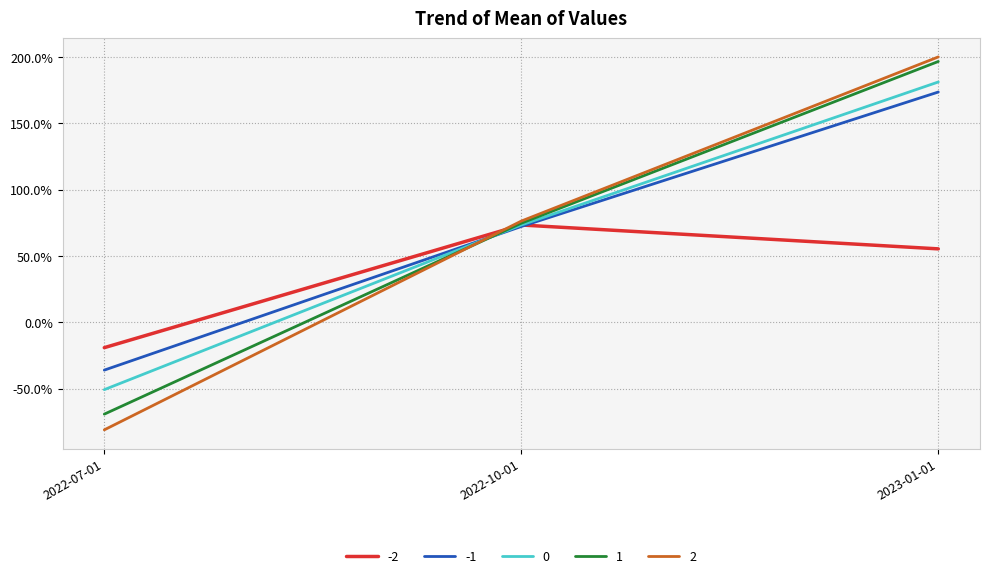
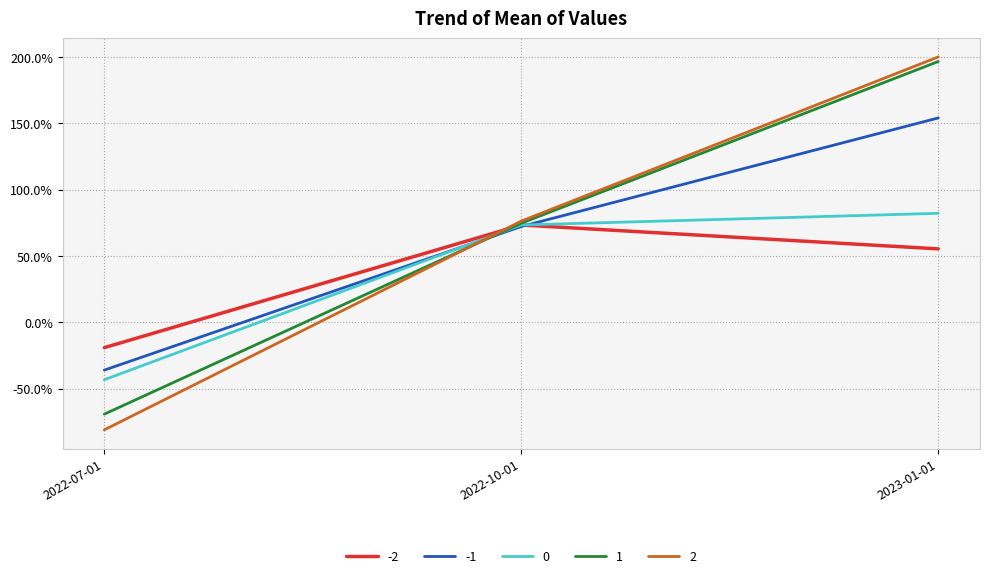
  {
    "-1": {
      "2022-07-01": "-36%",
-     "2023-01-01": "174%"
+     "2023-01-01": "154%"
    },
    "0": {
-     "2022-07-01": "-51%",
-     "2023-01-01": "181%"
+     "2022-07-01": "-43%",
+     "2023-01-01": "82%"
    },
    "1": {
      "2022-07-01": "-69%",
      "2023-01-01": "197%"
    }
  }
